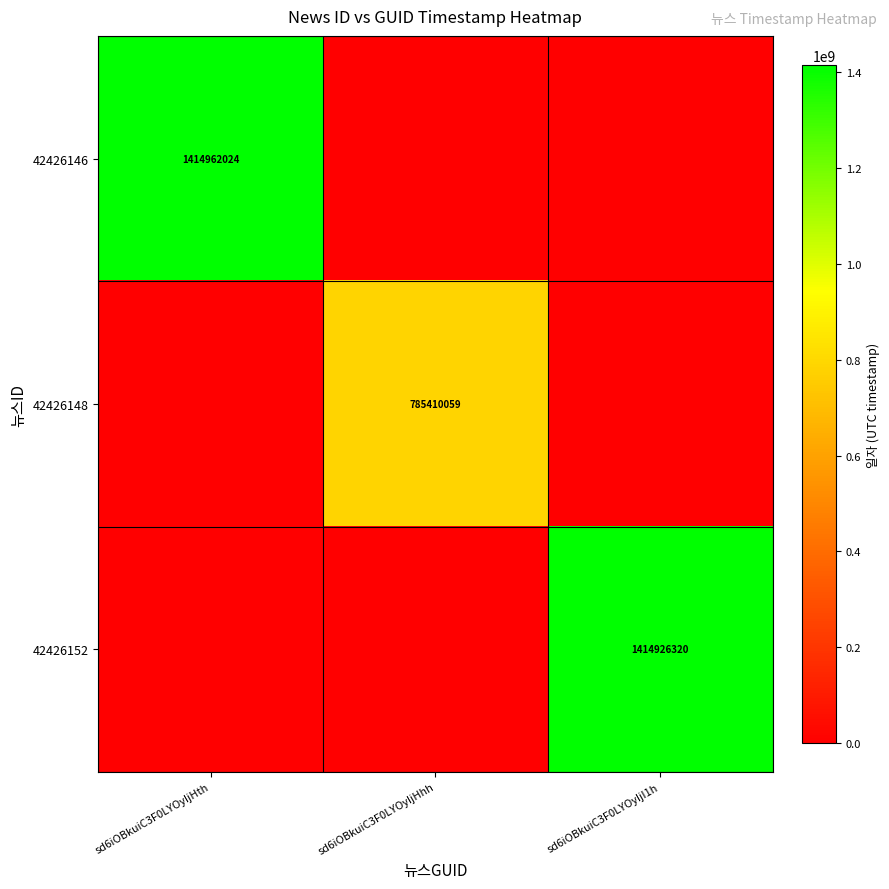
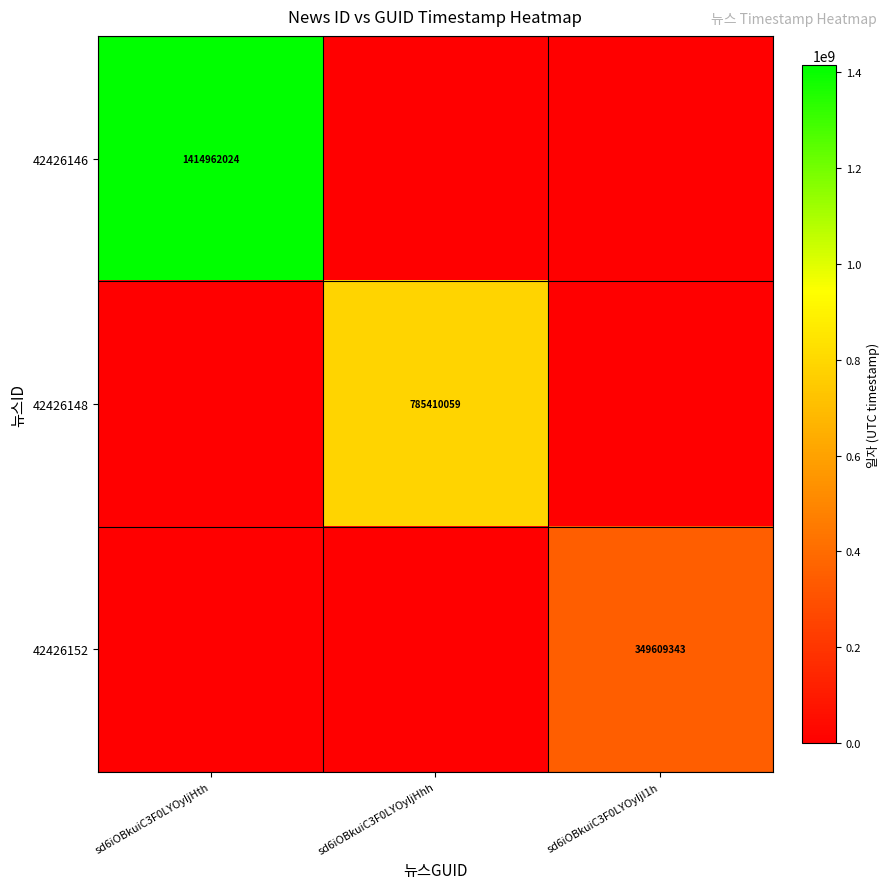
  {
    "42426146": {
      "sd6iOBkuiC3F0LYOyIjHth": 1414962024
    },
    "42426148": {
      "sd6iOBkuiC3F0LYOyIjHhh": 785410059
    },
    "42426152": {
-     "sd6iOBkuiC3F0LYOyIjI1h": 1414926320
+     "sd6iOBkuiC3F0LYOyIjI1h": 349609343
    }
  }
